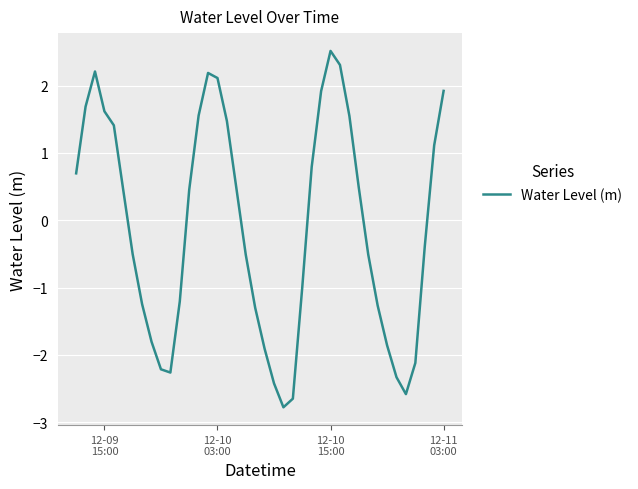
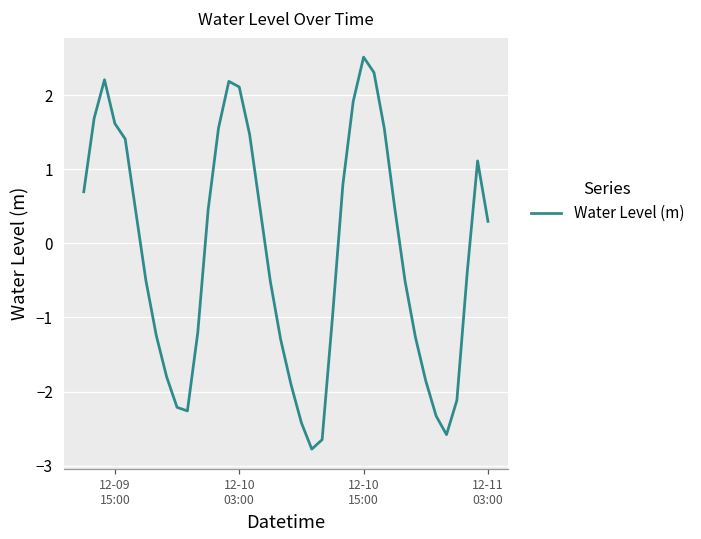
  {
    "12-09 15:00": 1.6,
    "12-10 03:00": 2.1,
    "12-10 15:00": 2.5,
-   "12-11 03:00": 1.9
+   "12-11 03:00": 0.3
  }
